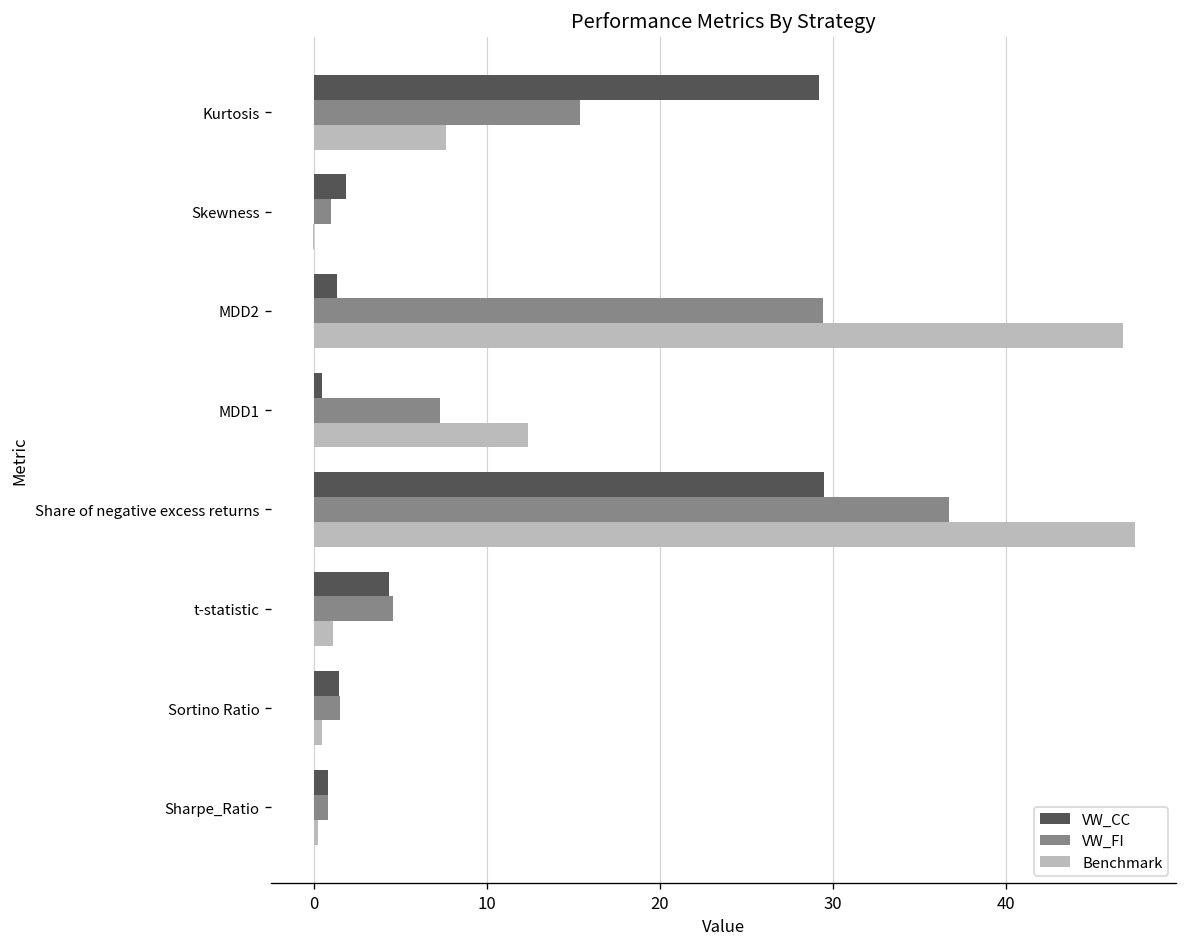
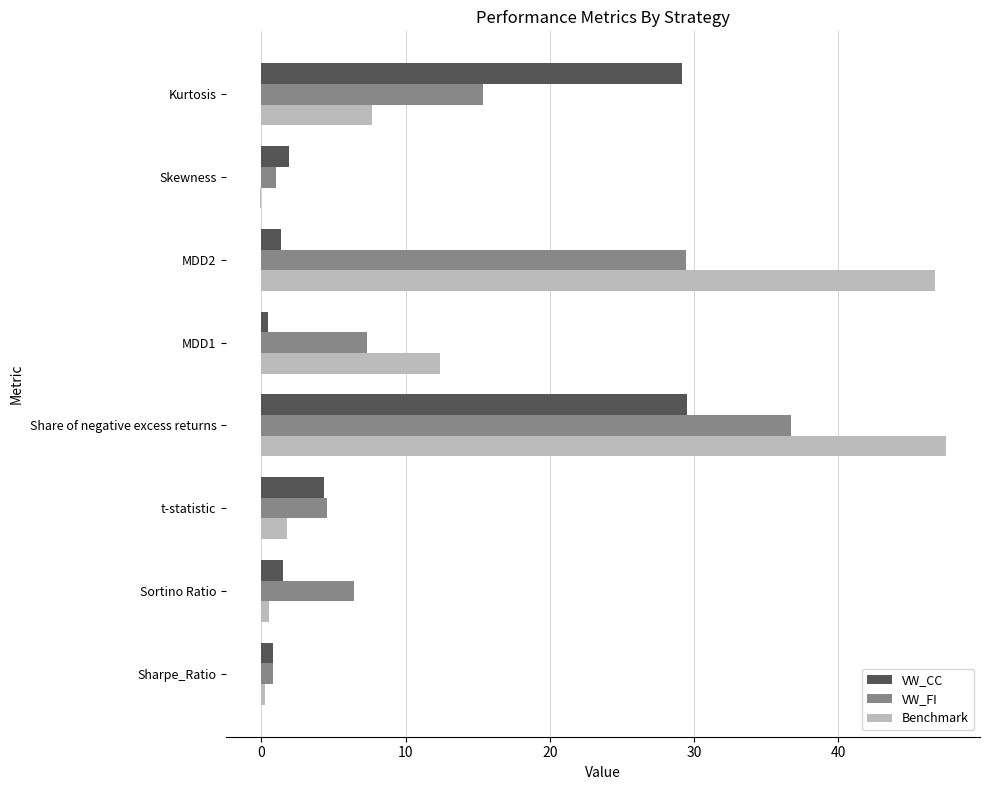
  {
    "VW_CC": {
      "Kurtosis": 29.2,
      "Skewness": 1.9,
      "MDD2": 1.4,
      "MDD1": 0.5,
      "Share of negative excess returns": 29.5,
      "t-statistic": 4.4,
      "Sortino Ratio": 1.5,
      "Sharpe_Ratio": 0.8
    },
    "VW_FI": {
      "Kurtosis": 15.4,
      "Skewness": 1.0,
      "MDD2": 29.4,
      "MDD1": 7.3,
      "Share of negative excess returns": 36.7,
      "t-statistic": 4.6,
-     "Sortino Ratio": 1.5,
+     "Sortino Ratio": 6.4,
      "Sharpe_Ratio": 0.8
    },
    "Benchmark": {
      "Kurtosis": 7.7,
      "MDD2": 46.7,
      "MDD1": 12.4,
      "Share of negative excess returns": 47.4,
-     "t-statistic": 1.1,
+     "t-statistic": 1.8,
      "Sortino Ratio": 0.5,
      "Sharpe_Ratio": 0.2
    }
  }
